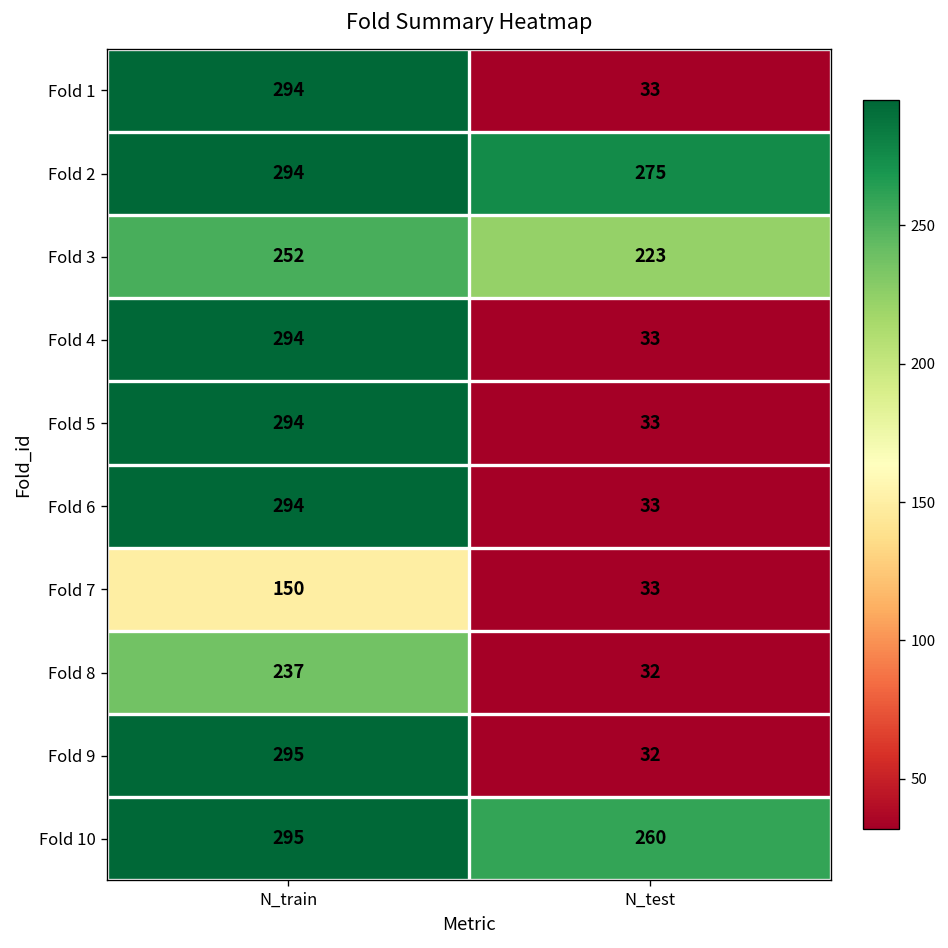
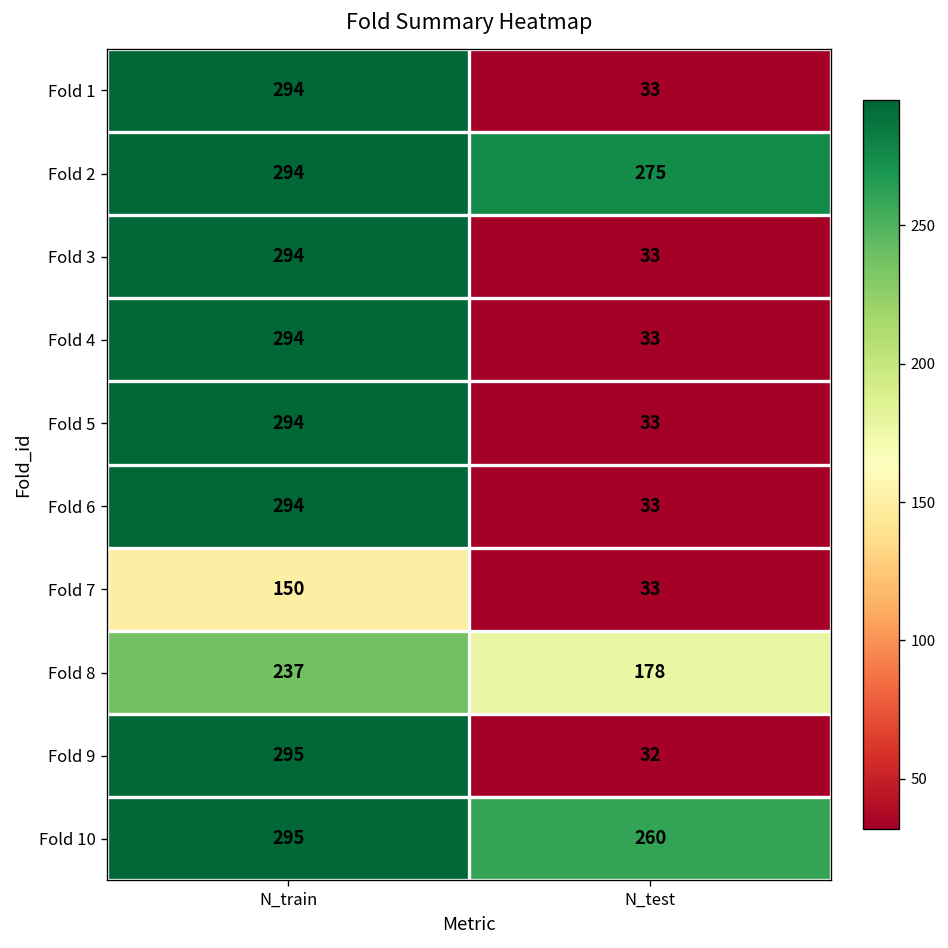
  {
    "Fold 1": {
      "N_train": 294,
      "N_test": 33
    },
    "Fold 2": {
      "N_train": 294,
      "N_test": 275
    },
    "Fold 3": {
-     "N_train": 252,
-     "N_test": 223
+     "N_train": 294,
+     "N_test": 33
    },
    "Fold 4": {
      "N_train": 294,
      "N_test": 33
    },
    "Fold 5": {
      "N_train": 294,
      "N_test": 33
    },
    "Fold 6": {
      "N_train": 294,
      "N_test": 33
    },
    "Fold 7": {
      "N_train": 150,
      "N_test": 33
    },
    "Fold 8": {
      "N_train": 237,
-     "N_test": 32
+     "N_test": 178
    },
    "Fold 9": {
      "N_train": 295,
      "N_test": 32
    },
    "Fold 10": {
      "N_train": 295,
      "N_test": 260
    }
  }
